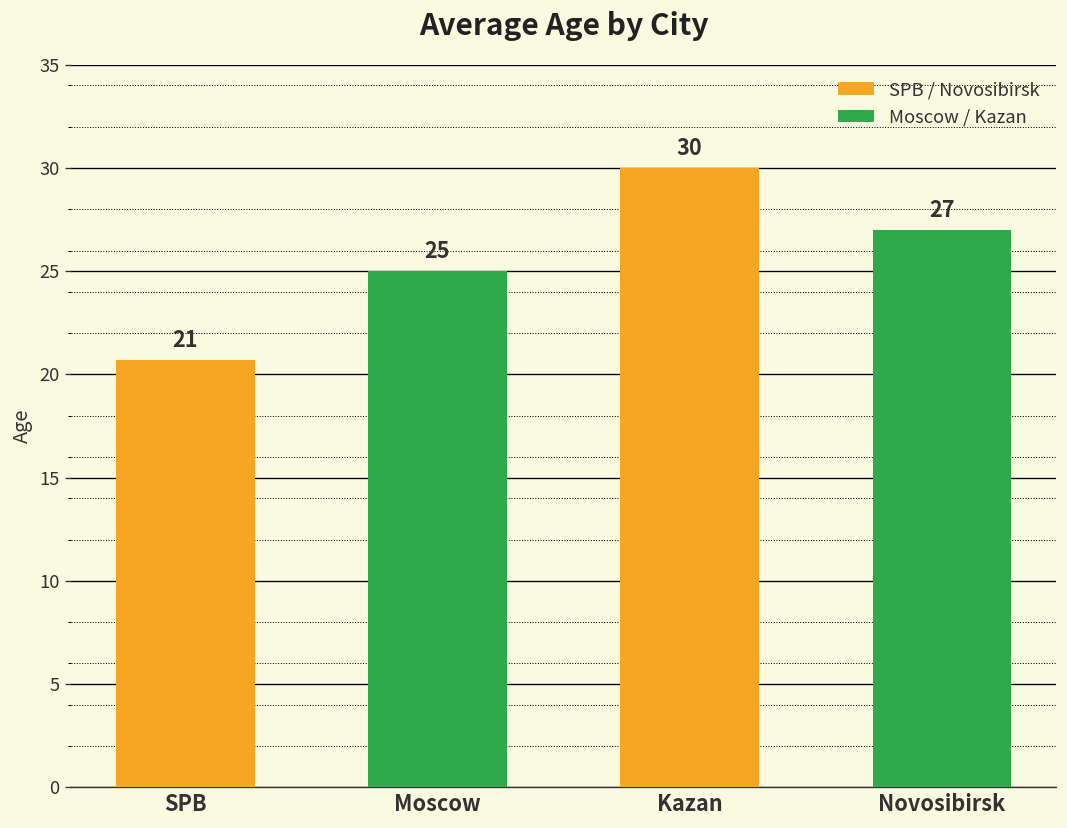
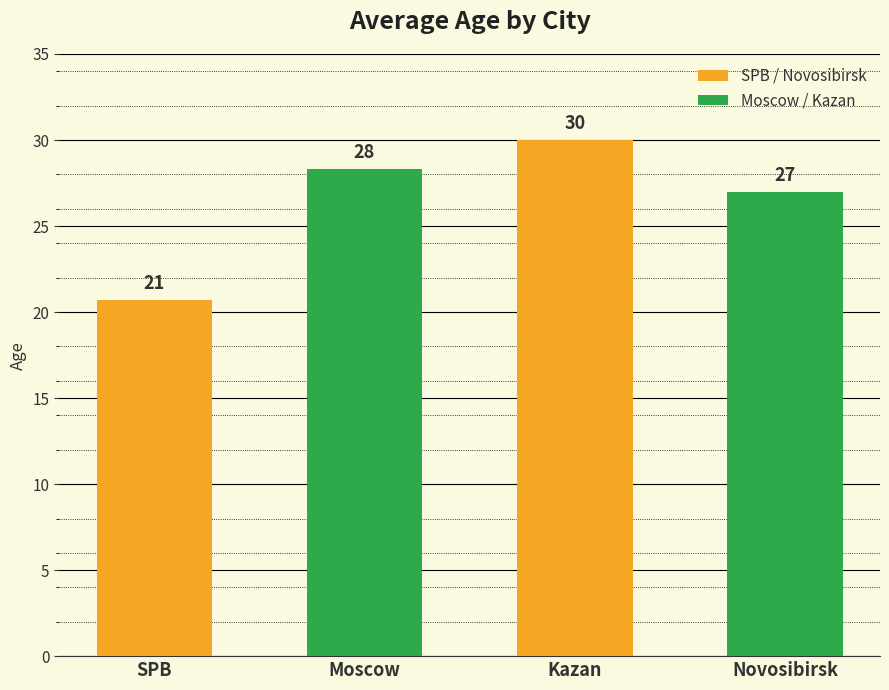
  {
    "SPB": 21,
-   "Moscow": 25,
+   "Moscow": 28,
    "Kazan": 30,
    "Novosibirsk": 27
  }
